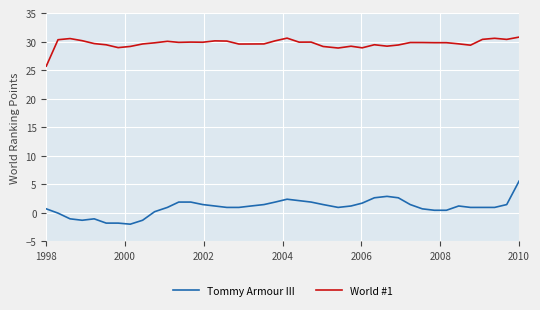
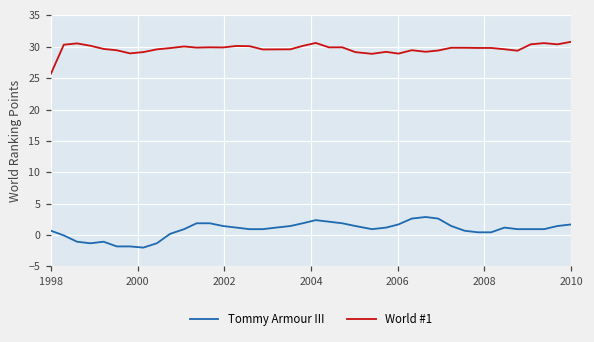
  {
    "Tommy Armour III": {
      "1998": 1,
-     "2010": 6
+     "2010": 2
    },
    "World #1": {
      "1998": 26,
      "2010": 31
    }
  }
